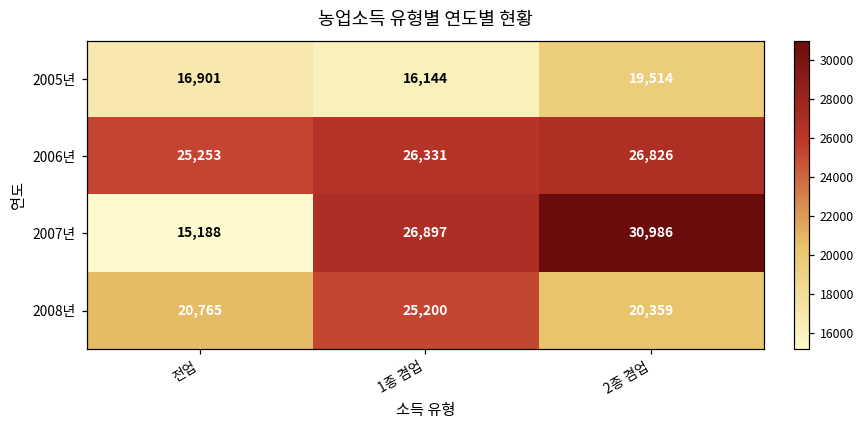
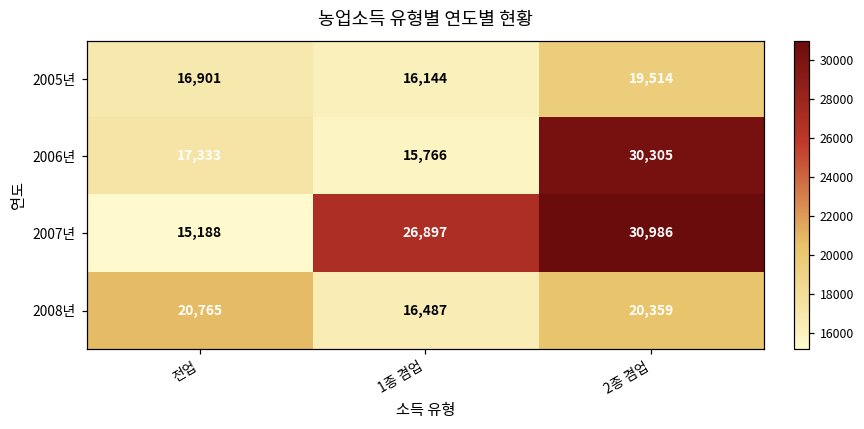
  {
    "2005년": {
      "전업": "16,901",
      "1종 겸업": "16,144",
      "2종 겸업": "19,514"
    },
    "2006년": {
-     "전업": "25,253",
-     "1종 겸업": "26,331",
-     "2종 겸업": "26,826"
+     "전업": "17,333",
+     "1종 겸업": "15,766",
+     "2종 겸업": "30,305"
    },
    "2007년": {
      "전업": "15,188",
      "1종 겸업": "26,897",
      "2종 겸업": "30,986"
    },
    "2008년": {
      "전업": "20,765",
-     "1종 겸업": "25,200",
+     "1종 겸업": "16,487",
      "2종 겸업": "20,359"
    }
  }
